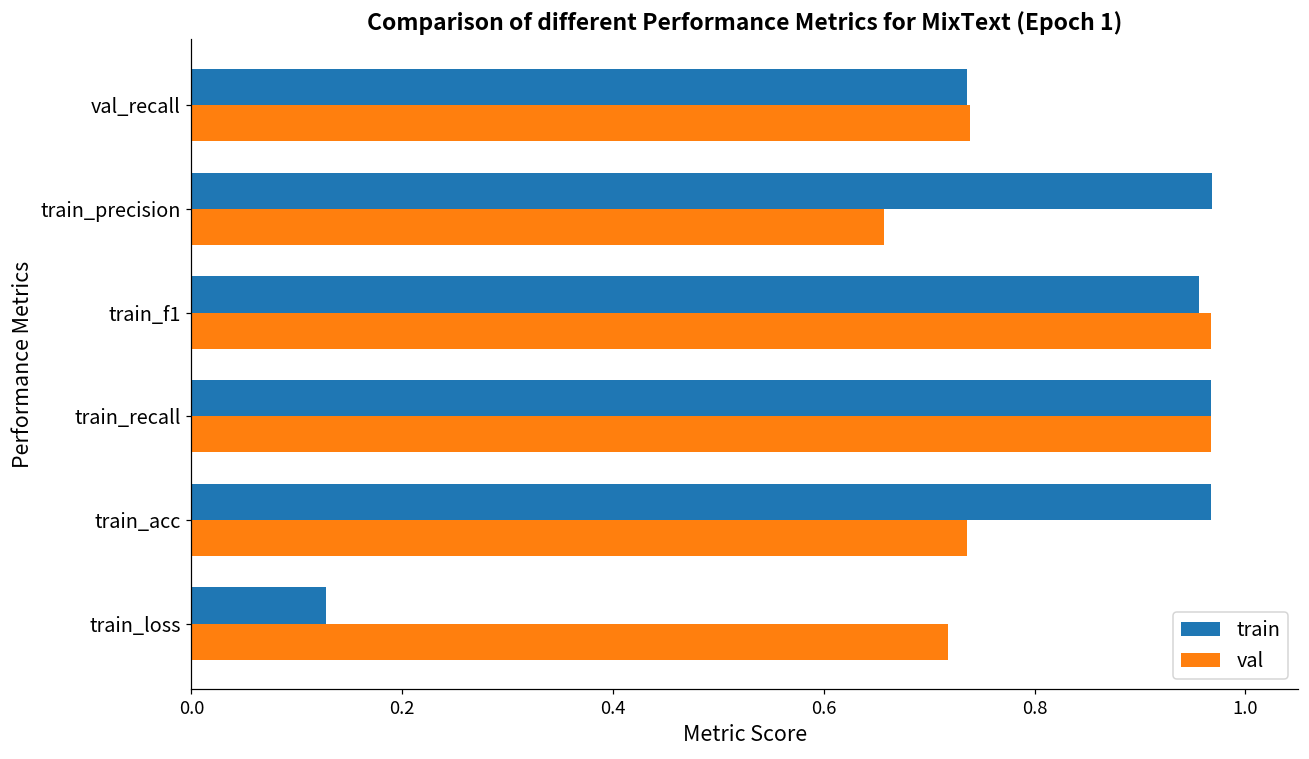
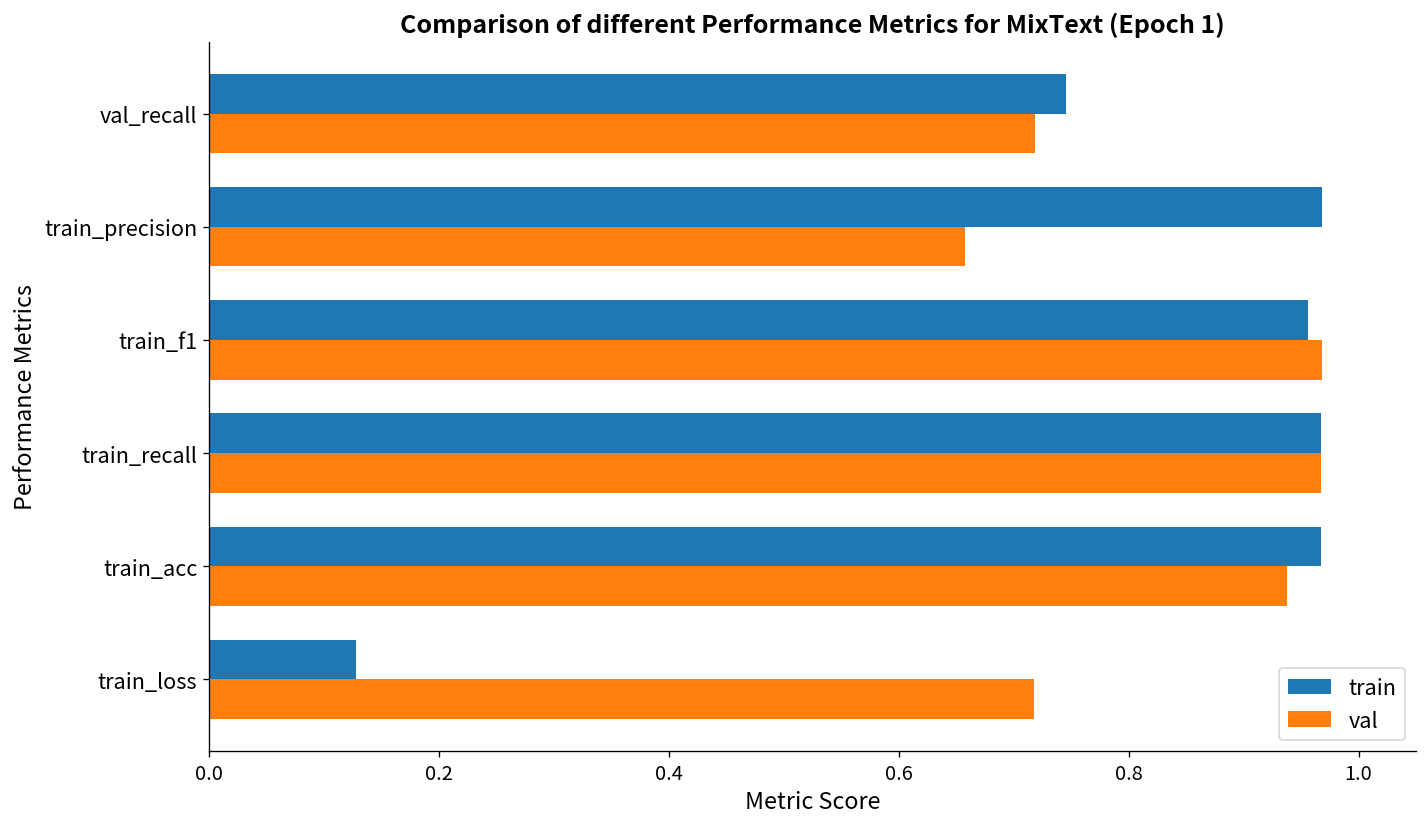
  {
    "train": {
-     "val_recall": 0.74,
+     "val_recall": 0.75,
      "train_precision": 0.97,
      "train_f1": 0.96,
      "train_recall": 0.97,
      "train_acc": 0.97,
      "train_loss": 0.13
    },
    "val": {
-     "val_recall": 0.74,
+     "val_recall": 0.72,
      "train_precision": 0.66,
      "train_f1": 0.97,
      "train_recall": 0.97,
-     "train_acc": 0.74,
+     "train_acc": 0.94,
      "train_loss": 0.72
    }
  }
